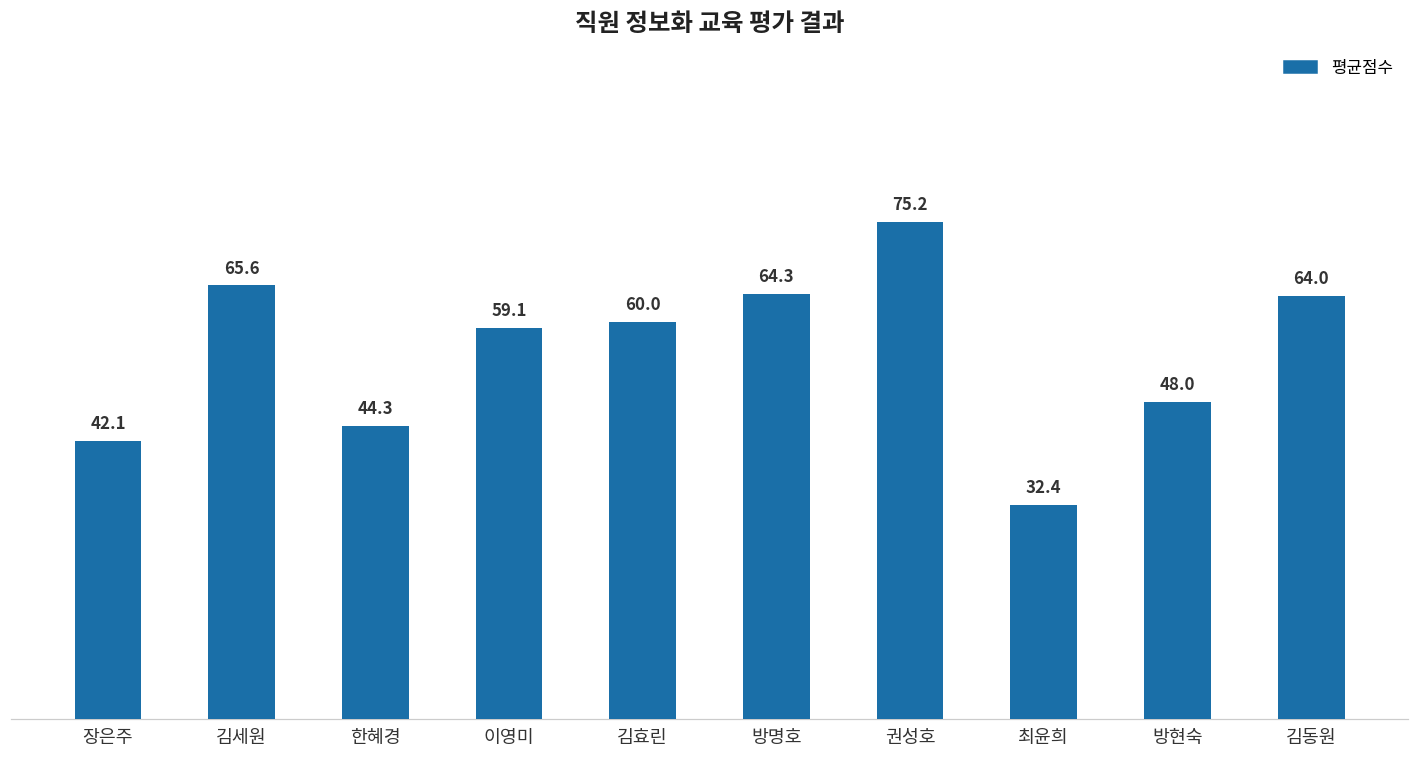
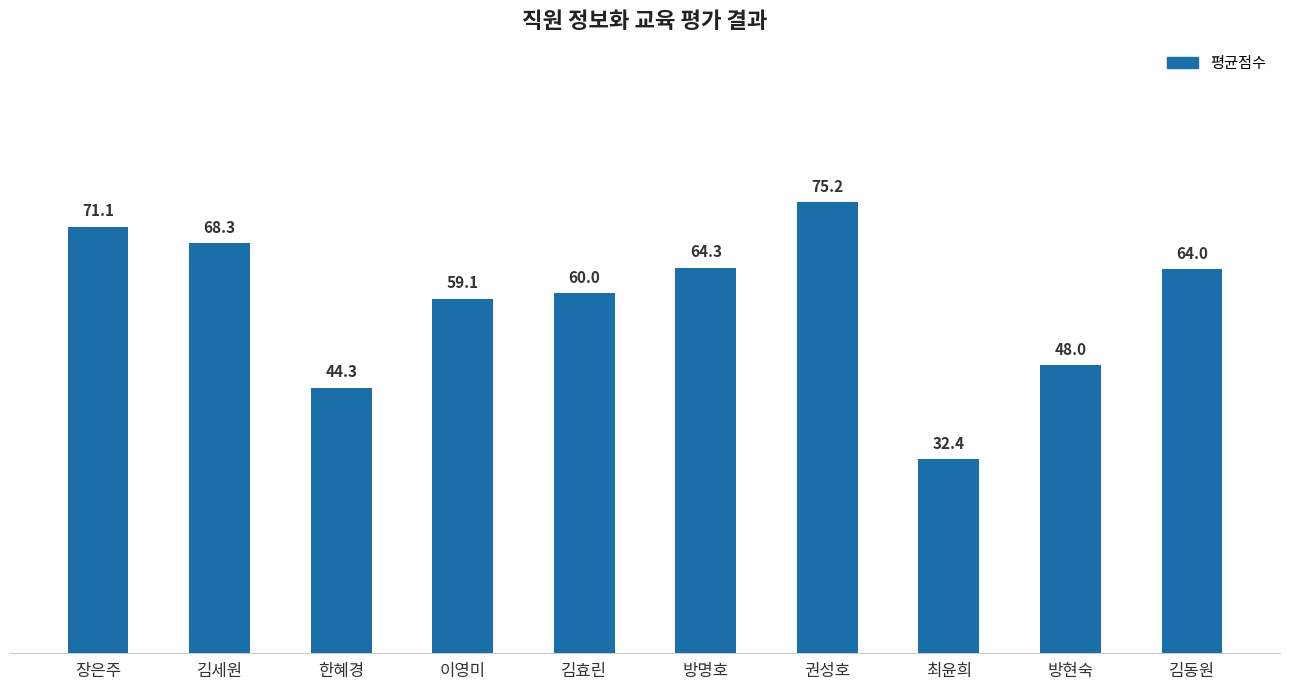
  {
-   "장은주": 42.1,
-   "김세원": 65.6,
+   "장은주": 71.1,
+   "김세원": 68.3,
    "한혜경": 44.3,
    "이영미": 59.1,
    "김효린": 60.0,
    "방명호": 64.3,
    "권성호": 75.2,
    "최윤희": 32.4,
    "방현숙": 48.0,
    "김동원": 64.0
  }
